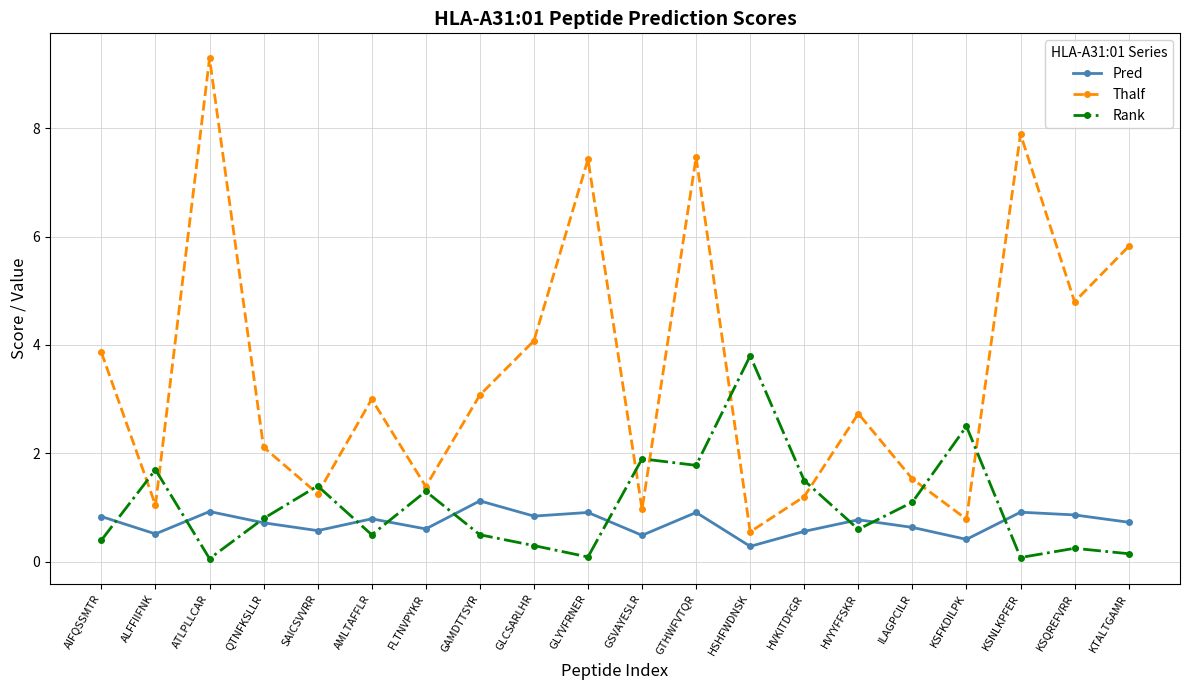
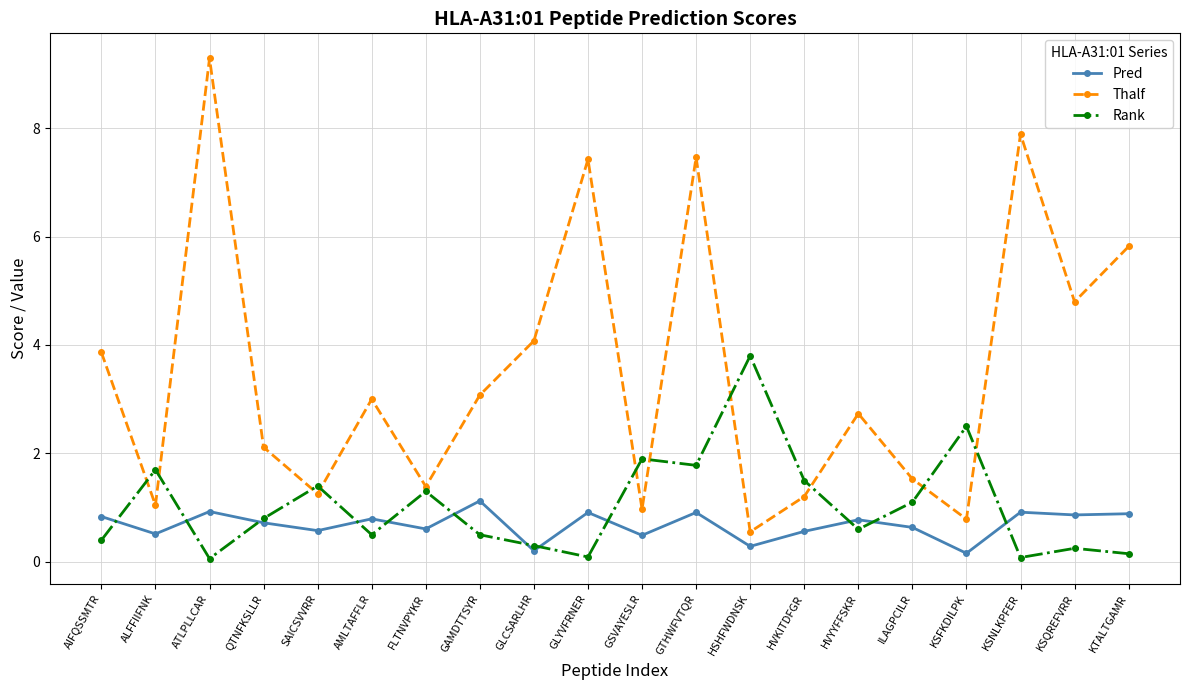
  {
    "Pred": {
      "AIFQSSMTR": 0.8,
      "ALFFIIFNK": 0.5,
      "ATLPLLCAR": 0.9,
      "QTNFKSLLR": 0.7,
      "SAICSVVRR": 0.6,
      "AMLTAFFLR": 0.8,
      "FLTNVPYKR": 0.6,
      "GAMDTTSYR": 1.1,
-     "GLCSARLHR": 0.8,
+     "GLCSARLHR": 0.2,
      "GLYVFRNER": 0.9,
      "GSVAYESLR": 0.5,
      "GTHWFVTQR": 0.9,
      "HSHFWDNSK": 0.3,
      "HVKITDFGR": 0.6,
      "HVYYFFSKR": 0.8,
      "ILAGPCILR": 0.6,
-     "KSFKDILPK": 0.4,
+     "KSFKDILPK": 0.2,
      "KSNLKPFER": 0.9,
      "KSQREFVRR": 0.9,
-     "KTALTGAMR": 0.7
+     "KTALTGAMR": 0.9
    },
    "Thalf": {
      "AIFQSSMTR": 3.9,
      "ALFFIIFNK": 1.0,
      "ATLPLLCAR": 9.3,
      "QTNFKSLLR": 2.1,
      "SAICSVVRR": 1.3,
      "AMLTAFFLR": 3.0,
      "FLTNVPYKR": 1.4,
      "GAMDTTSYR": 3.1,
      "GLCSARLHR": 4.1,
      "GLYVFRNER": 7.4,
      "GSVAYESLR": 1.0,
      "GTHWFVTQR": 7.5,
      "HSHFWDNSK": 0.6,
      "HVKITDFGR": 1.2,
      "HVYYFFSKR": 2.7,
      "ILAGPCILR": 1.5,
      "KSFKDILPK": 0.8,
      "KSNLKPFER": 7.9,
      "KSQREFVRR": 4.8,
      "KTALTGAMR": 5.8
    },
    "Rank": {
      "AIFQSSMTR": 0.4,
      "ALFFIIFNK": 1.7,
      "ATLPLLCAR": 0.1,
      "QTNFKSLLR": 0.8,
      "SAICSVVRR": 1.4,
      "AMLTAFFLR": 0.5,
      "FLTNVPYKR": 1.3,
      "GAMDTTSYR": 0.5,
      "GLCSARLHR": 0.3,
      "GLYVFRNER": 0.1,
      "GSVAYESLR": 1.9,
      "GTHWFVTQR": 1.8,
      "HSHFWDNSK": 3.8,
      "HVKITDFGR": 1.5,
      "HVYYFFSKR": 0.6,
      "ILAGPCILR": 1.1,
      "KSFKDILPK": 2.5,
      "KSNLKPFER": 0.1,
      "KSQREFVRR": 0.3,
      "KTALTGAMR": 0.2
    }
  }
